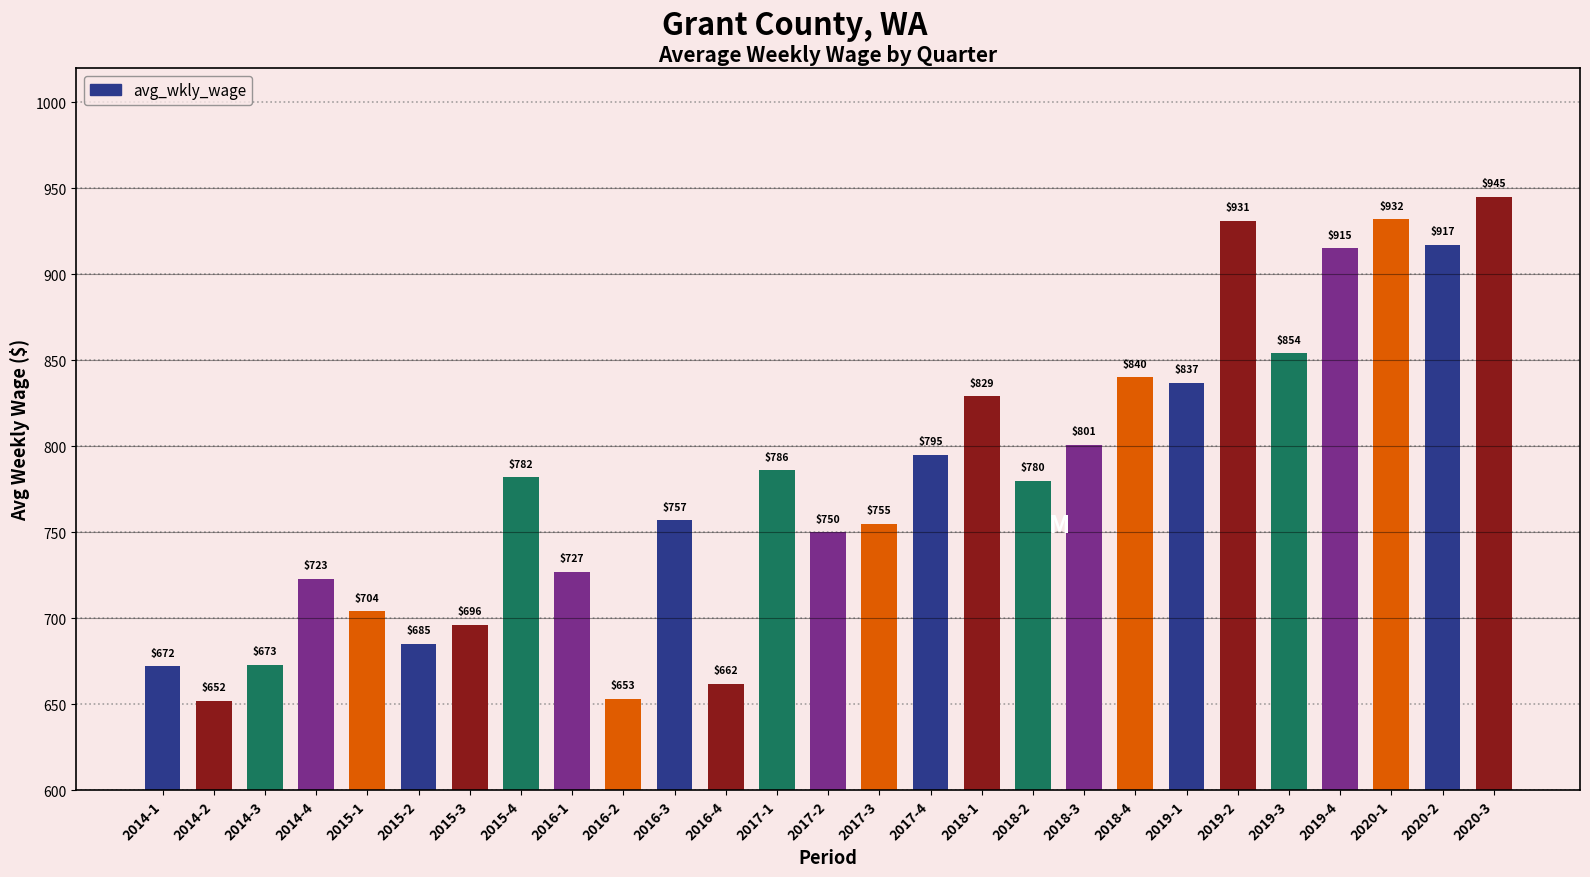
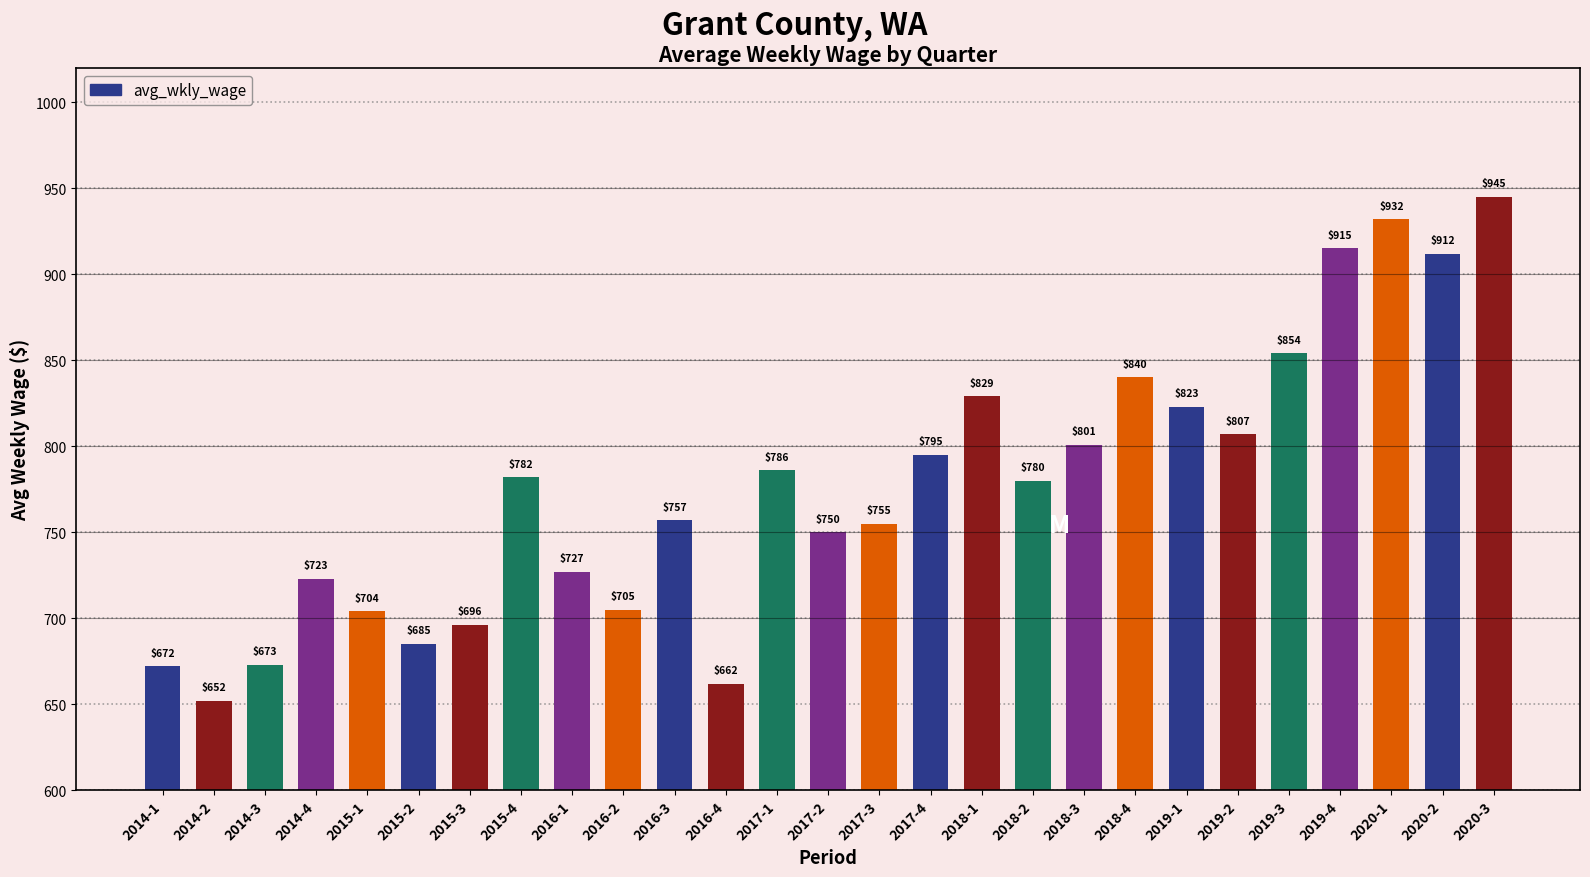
  {
    "2014-1": "$672",
    "2014-2": "$652",
    "2014-3": "$673",
    "2014-4": "$723",
    "2015-1": "$704",
    "2015-2": "$685",
    "2015-3": "$696",
    "2015-4": "$782",
    "2016-1": "$727",
-   "2016-2": "$653",
+   "2016-2": "$705",
    "2016-3": "$757",
    "2016-4": "$662",
    "2017-1": "$786",
    "2017-2": "$750",
    "2017-3": "$755",
    "2017-4": "$795",
    "2018-1": "$829",
    "2018-2": "$780",
    "2018-3": "$801",
    "2018-4": "$840",
-   "2019-1": "$837",
-   "2019-2": "$931",
+   "2019-1": "$823",
+   "2019-2": "$807",
    "2019-3": "$854",
    "2019-4": "$915",
    "2020-1": "$932",
-   "2020-2": "$917",
+   "2020-2": "$912",
    "2020-3": "$945"
  }
